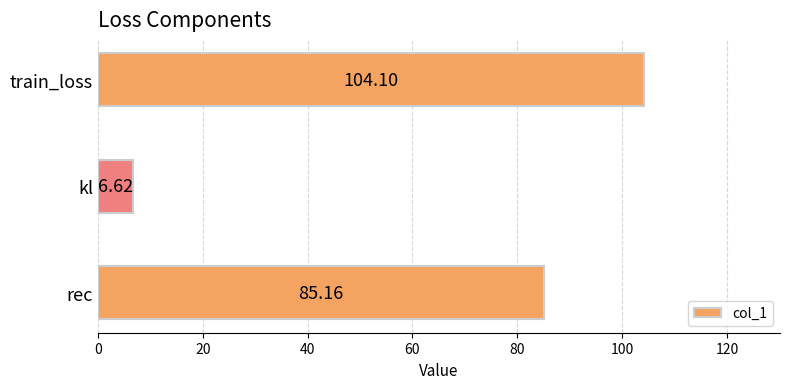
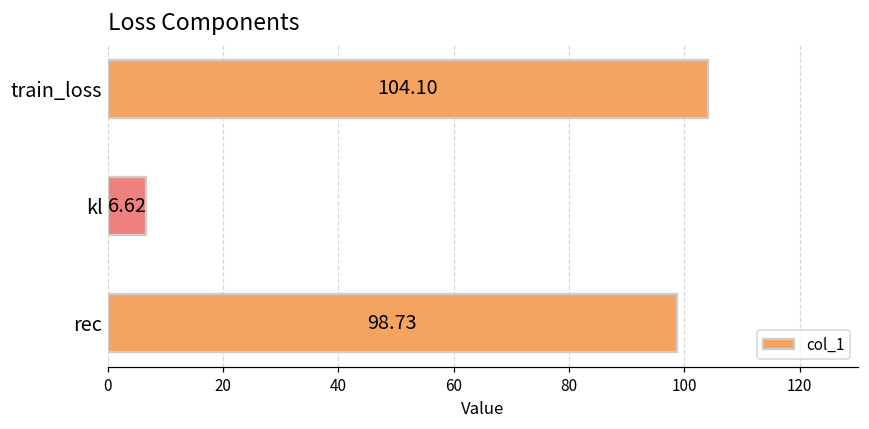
  {
    "train_loss": 104.10,
    "kl": 6.62,
-   "rec": 85.16
+   "rec": 98.73
  }
